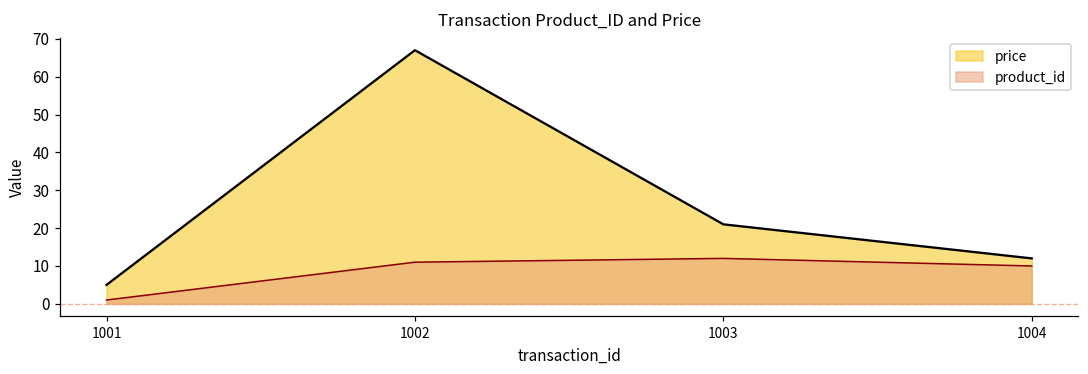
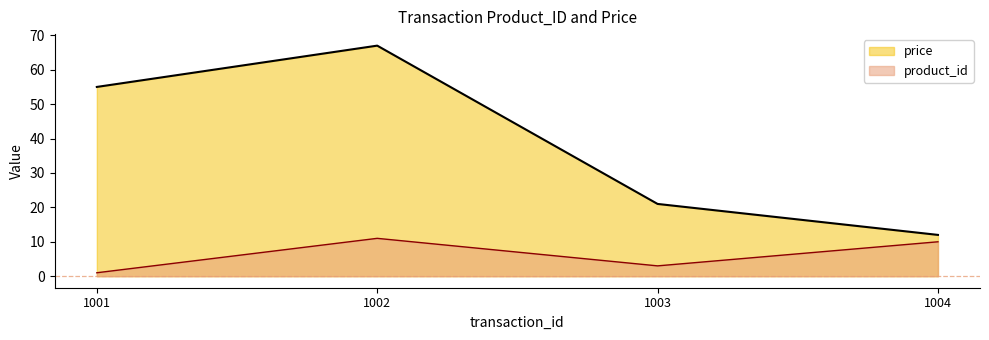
  {
    "price": {
-     "1001": 5,
+     "1001": 55,
      "1002": 67,
      "1003": 21,
      "1004": 12
    },
    "product_id": {
      "1001": 1,
      "1002": 11,
-     "1003": 12,
+     "1003": 3,
      "1004": 10
    }
  }
